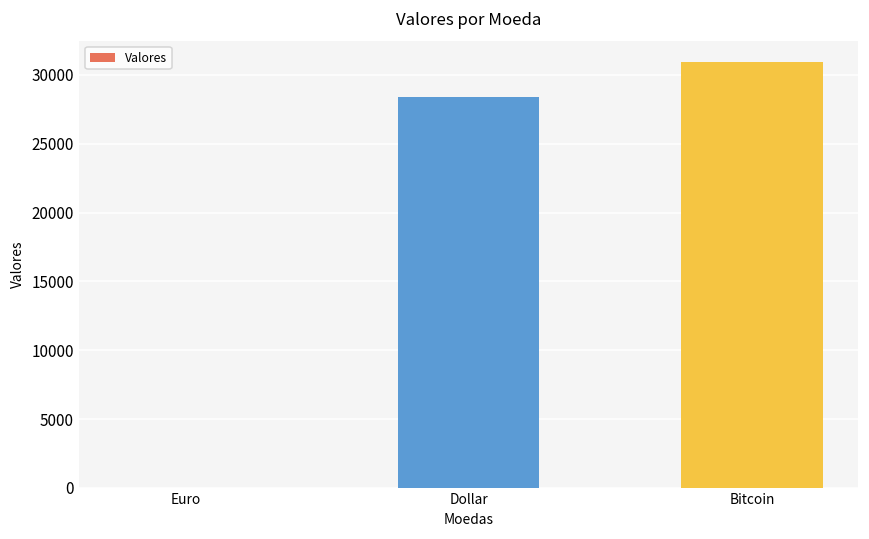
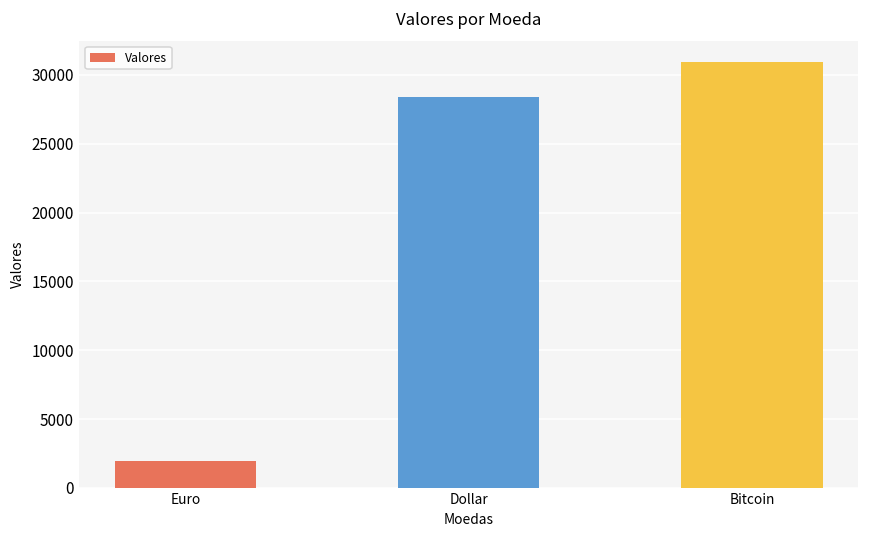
  {
-   "Euro": 0,
+   "Euro": 2000,
    "Dollar": 28400,
    "Bitcoin": 30900
  }
